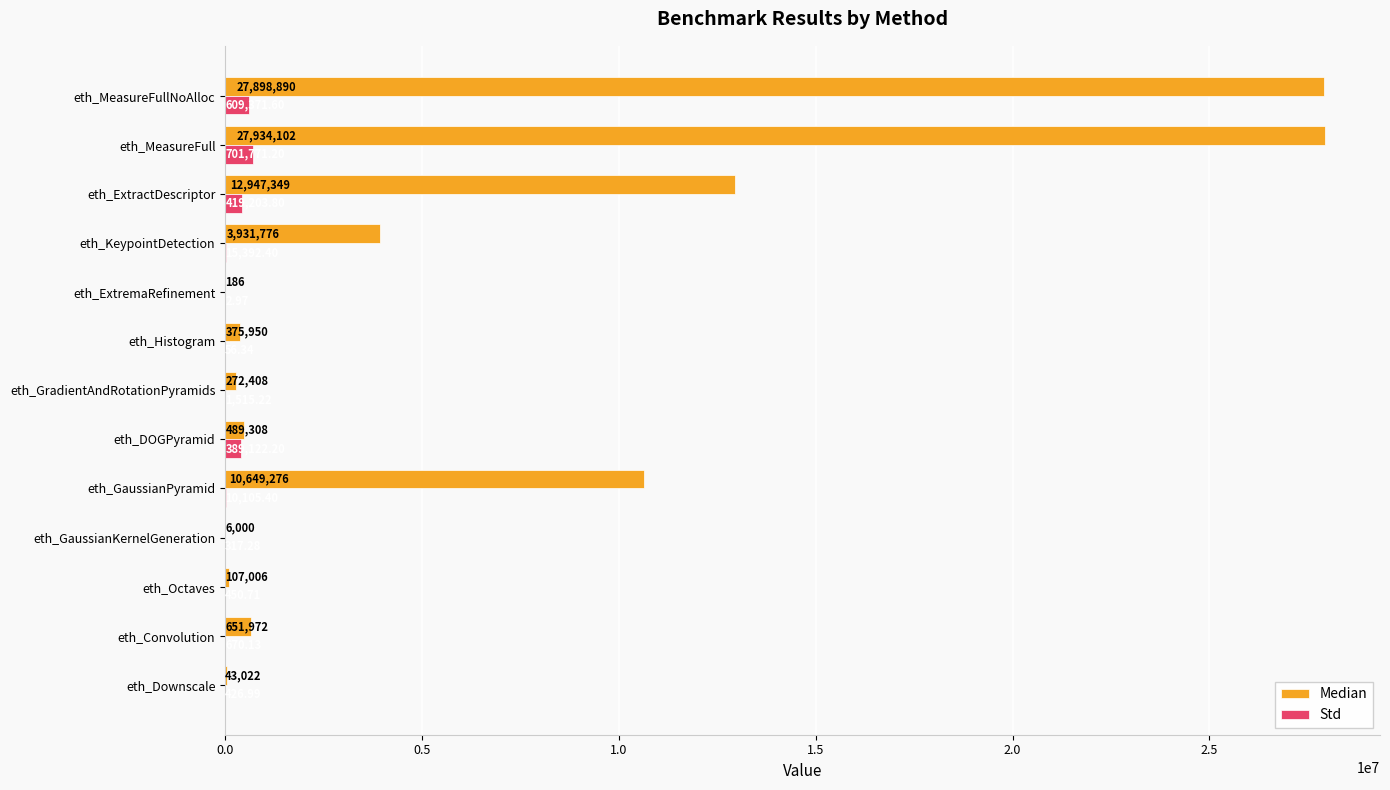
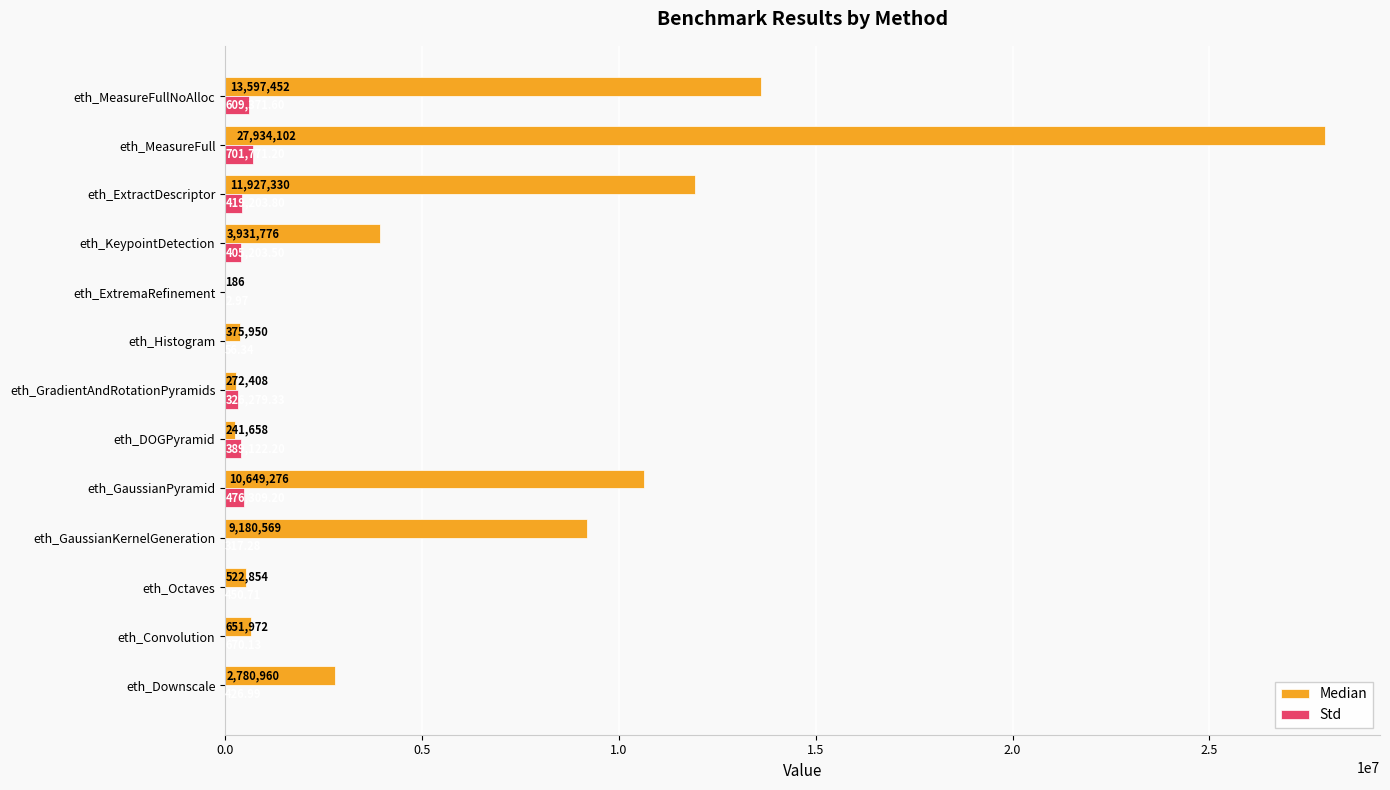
  {
    "Median": {
-     "eth_MeasureFullNoAlloc": "27,898,890",
+     "eth_MeasureFullNoAlloc": "13,597,452",
      "eth_MeasureFull": "27,934,102",
-     "eth_ExtractDescriptor": "12,947,349",
+     "eth_ExtractDescriptor": "11,927,330",
      "eth_KeypointDetection": "3,931,776",
      "eth_ExtremaRefinement": "186",
      "eth_Histogram": "375,950",
      "eth_GradientAndRotationPyramids": "272,408",
-     "eth_DOGPyramid": "489,308",
+     "eth_DOGPyramid": "241,658",
      "eth_GaussianPyramid": "10,649,276",
-     "eth_GaussianKernelGeneration": "6,000",
-     "eth_Octaves": "107,006",
+     "eth_GaussianKernelGeneration": "9,180,569",
+     "eth_Octaves": "522,854",
      "eth_Convolution": "651,972",
-     "eth_Downscale": "43,022"
+     "eth_Downscale": "2,780,960"
    },
    "Std": {
      "eth_MeasureFullNoAlloc": "600000",
      "eth_MeasureFull": "700000",
      "eth_ExtractDescriptor": "400000",
-     "eth_KeypointDetection": "0",
-     "eth_GradientAndRotationPyramids": "0",
+     "eth_KeypointDetection": "400000",
+     "eth_GradientAndRotationPyramids": "300000",
      "eth_DOGPyramid": "400000",
-     "eth_GaussianPyramid": "0"
+     "eth_GaussianPyramid": "500000"
    }
  }
